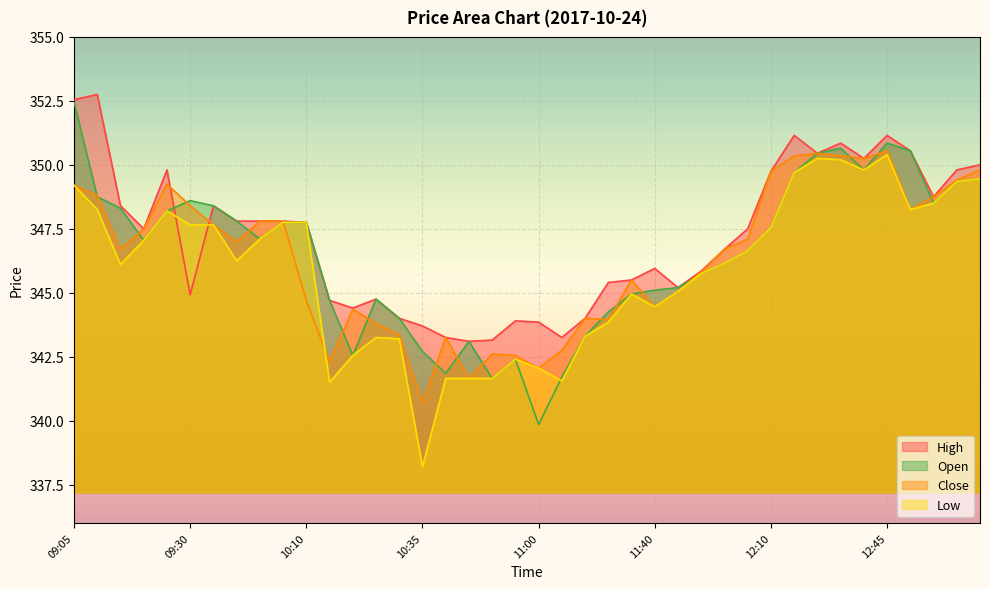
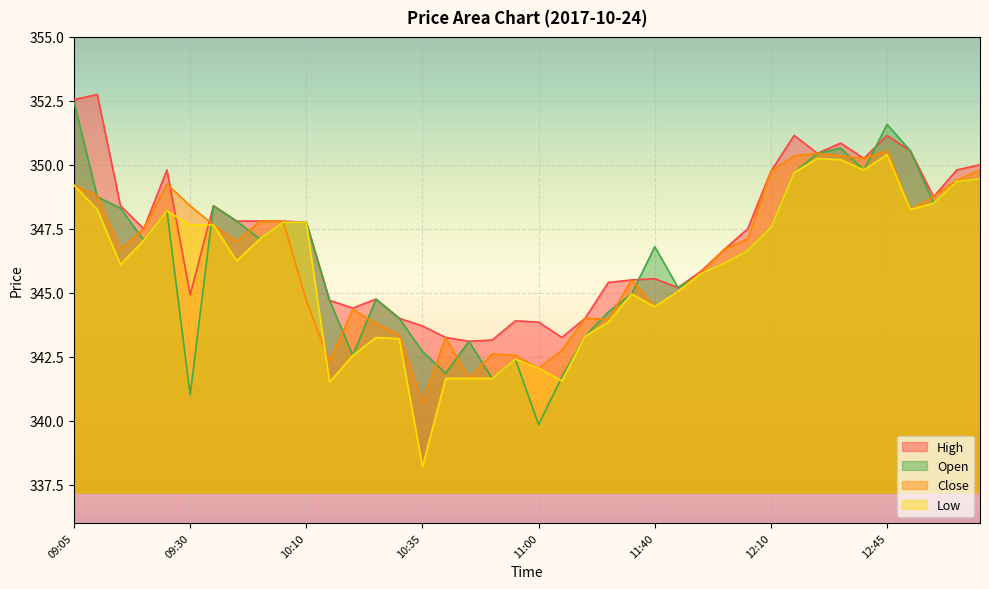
  {
    "High": {
      "09:30": 344.9,
      "10:35": 343.7,
      "11:00": 343.9,
-     "11:40": 346.0,
+     "11:40": 345.6,
      "12:45": 351.2
    },
    "Open": {
-     "09:30": 348.6,
+     "09:30": 341.0,
      "10:35": 342.7,
      "11:00": 339.9,
-     "11:40": 345.1,
-     "12:45": 350.9
+     "11:40": 346.8,
+     "12:45": 351.6
    }
  }
